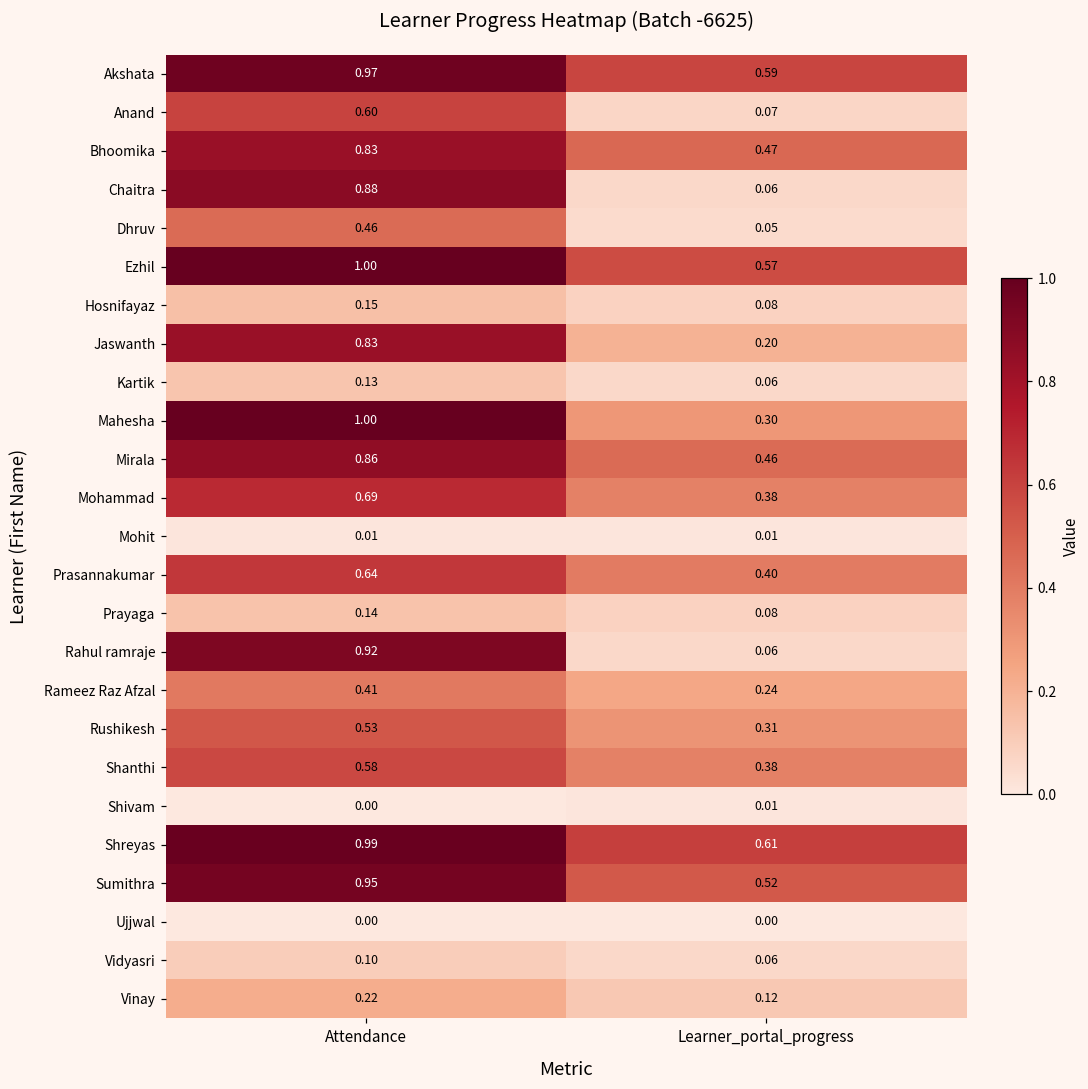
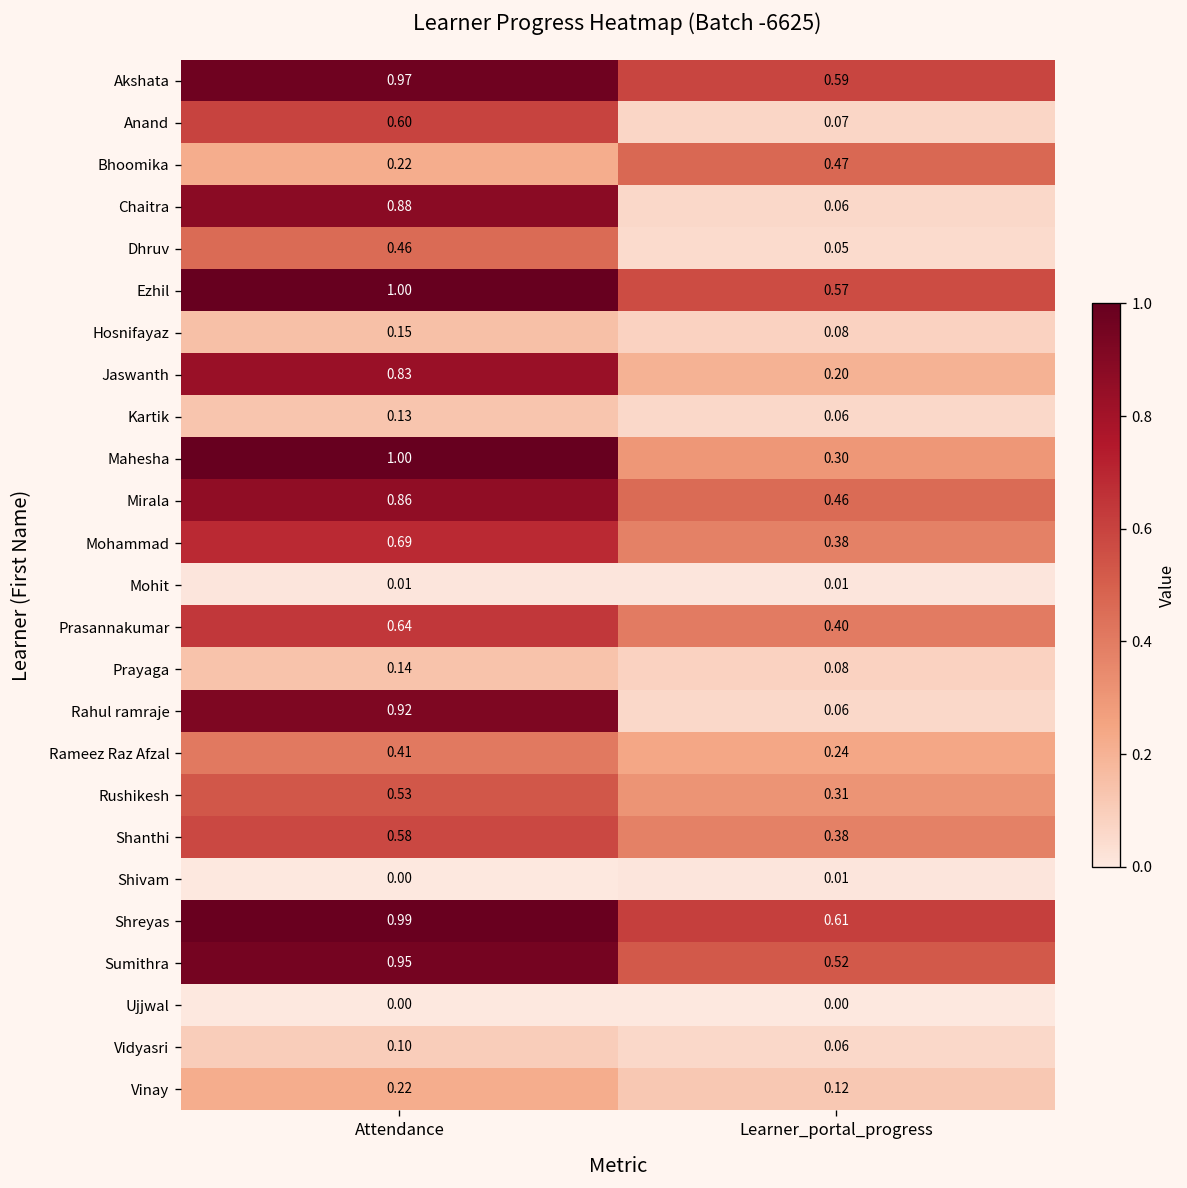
  {
    "Akshata": {
      "Attendance": 0.97,
      "Learner_portal_progress": 0.59
    },
    "Anand": {
      "Attendance": 0.60,
      "Learner_portal_progress": 0.07
    },
    "Bhoomika": {
-     "Attendance": 0.83,
+     "Attendance": 0.22,
      "Learner_portal_progress": 0.47
    },
    "Chaitra": {
      "Attendance": 0.88,
      "Learner_portal_progress": 0.06
    },
    "Dhruv": {
      "Attendance": 0.46,
      "Learner_portal_progress": 0.05
    },
    "Ezhil": {
      "Attendance": 1.00,
      "Learner_portal_progress": 0.57
    },
    "Hosnifayaz": {
      "Attendance": 0.15,
      "Learner_portal_progress": 0.08
    },
    "Jaswanth": {
      "Attendance": 0.83,
      "Learner_portal_progress": 0.20
    },
    "Kartik": {
      "Attendance": 0.13,
      "Learner_portal_progress": 0.06
    },
    "Mahesha": {
      "Attendance": 1.00,
      "Learner_portal_progress": 0.30
    },
    "Mirala": {
      "Attendance": 0.86,
      "Learner_portal_progress": 0.46
    },
    "Mohammad": {
      "Attendance": 0.69,
      "Learner_portal_progress": 0.38
    },
    "Mohit": {
      "Attendance": 0.01,
      "Learner_portal_progress": 0.01
    },
    "Prasannakumar": {
      "Attendance": 0.64,
      "Learner_portal_progress": 0.40
    },
    "Prayaga": {
      "Attendance": 0.14,
      "Learner_portal_progress": 0.08
    },
    "Rahul ramraje": {
      "Attendance": 0.92,
      "Learner_portal_progress": 0.06
    },
    "Rameez Raz Afzal": {
      "Attendance": 0.41,
      "Learner_portal_progress": 0.24
    },
    "Rushikesh": {
      "Attendance": 0.53,
      "Learner_portal_progress": 0.31
    },
    "Shanthi": {
      "Attendance": 0.58,
      "Learner_portal_progress": 0.38
    },
    "Shivam": {
      "Attendance": 0.00,
      "Learner_portal_progress": 0.01
    },
    "Shreyas": {
      "Attendance": 0.99,
      "Learner_portal_progress": 0.61
    },
    "Sumithra": {
      "Attendance": 0.95,
      "Learner_portal_progress": 0.52
    },
    "Ujjwal": {
      "Attendance": 0.00,
      "Learner_portal_progress": 0.00
    },
    "Vidyasri": {
      "Attendance": 0.10,
      "Learner_portal_progress": 0.06
    },
    "Vinay": {
      "Attendance": 0.22,
      "Learner_portal_progress": 0.12
    }
  }
